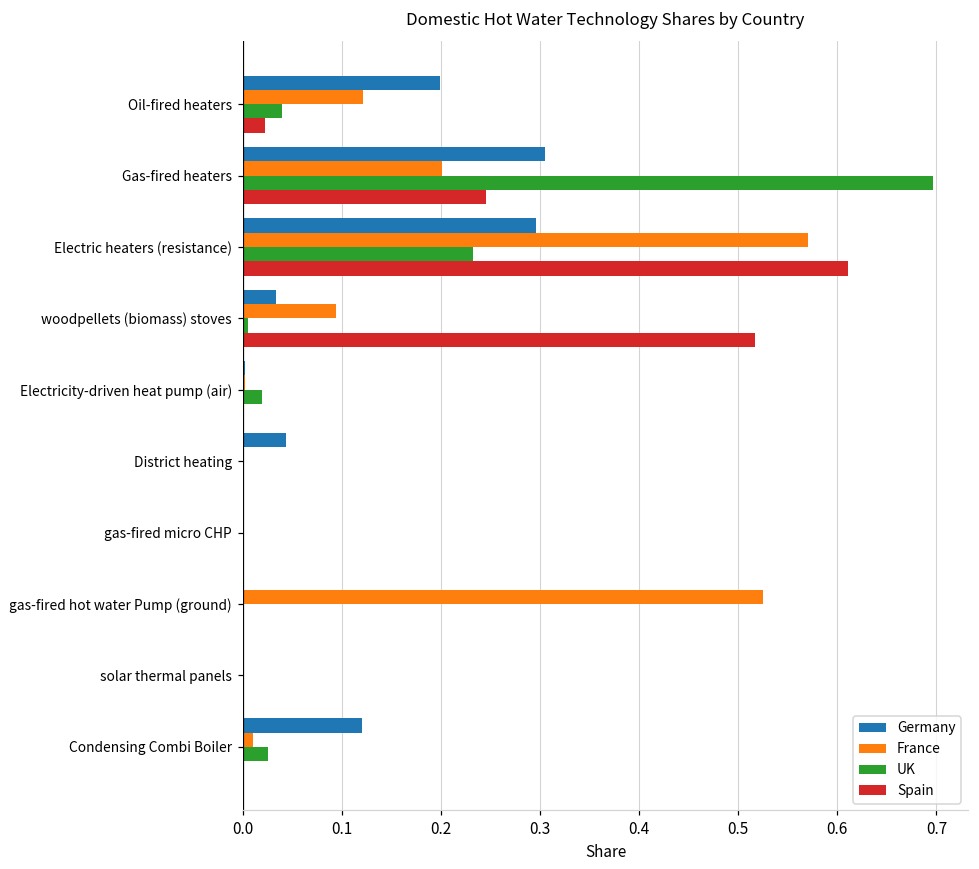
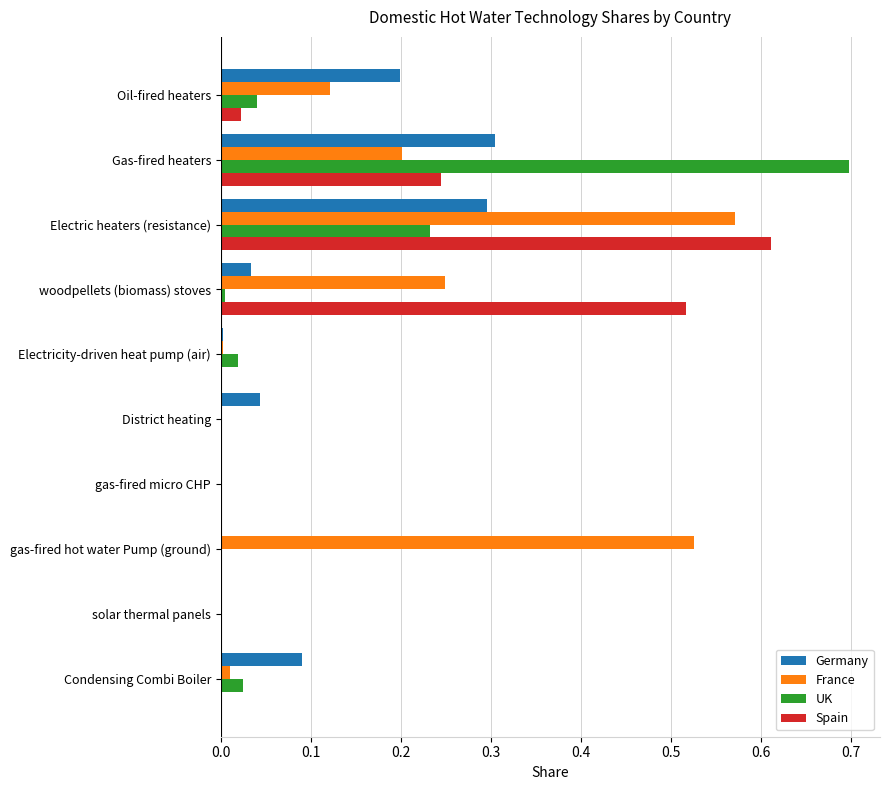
  {
    "Germany": {
      "Oil-fired heaters": 0.20,
      "Gas-fired heaters": 0.31,
      "Electric heaters (resistance)": 0.30,
      "woodpellets (biomass) stoves": 0.03,
      "District heating": 0.04,
      "gas-fired micro CHP": 0.00,
      "gas-fired hot water Pump (ground)": 0.00,
      "solar thermal panels": 0.00,
-     "Condensing Combi Boiler": 0.12
+     "Condensing Combi Boiler": 0.09
    },
    "France": {
      "Oil-fired heaters": 0.12,
      "Gas-fired heaters": 0.20,
      "Electric heaters (resistance)": 0.57,
-     "woodpellets (biomass) stoves": 0.09,
+     "woodpellets (biomass) stoves": 0.25,
      "District heating": 0.00,
      "gas-fired micro CHP": 0.00,
      "gas-fired hot water Pump (ground)": 0.53,
      "solar thermal panels": 0.00,
      "Condensing Combi Boiler": 0.01
    },
    "UK": {
      "Oil-fired heaters": 0.04,
      "Gas-fired heaters": 0.70,
      "Electric heaters (resistance)": 0.23,
      "woodpellets (biomass) stoves": 0.01,
      "Electricity-driven heat pump (air)": 0.02,
      "District heating": 0.00,
      "gas-fired micro CHP": 0.00,
      "gas-fired hot water Pump (ground)": 0.00,
      "solar thermal panels": 0.00,
      "Condensing Combi Boiler": 0.03
    },
    "Spain": {
      "Oil-fired heaters": 0.02,
      "Gas-fired heaters": 0.25,
      "Electric heaters (resistance)": 0.61,
      "woodpellets (biomass) stoves": 0.52,
      "District heating": 0.00,
      "gas-fired micro CHP": 0.00,
      "gas-fired hot water Pump (ground)": 0.00,
      "solar thermal panels": 0.00,
      "Condensing Combi Boiler": 0.00
    }
  }
